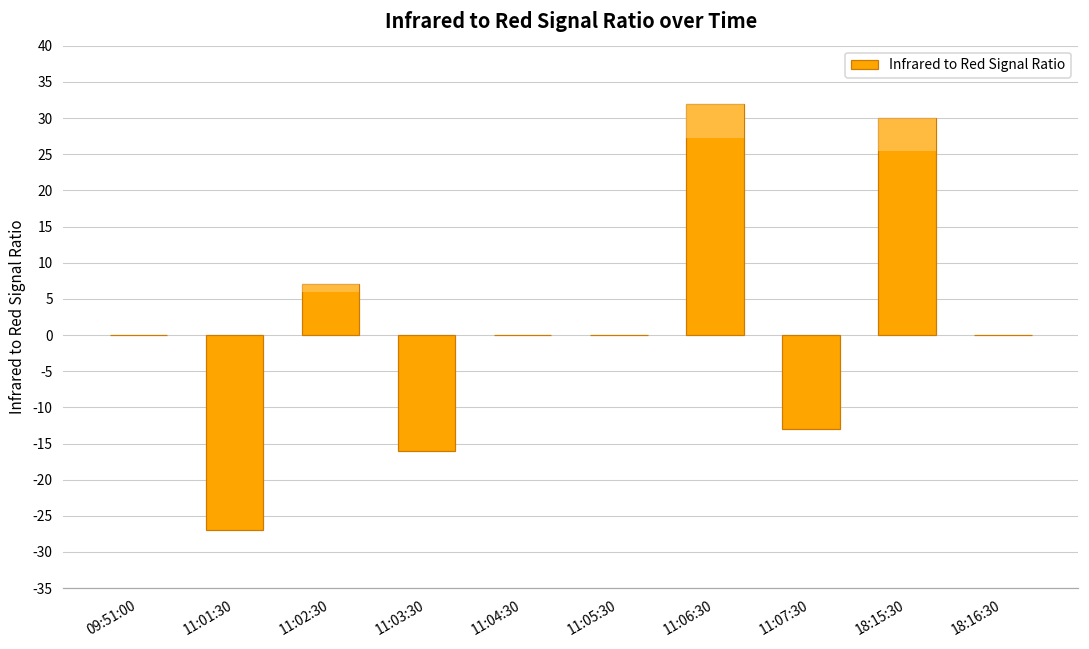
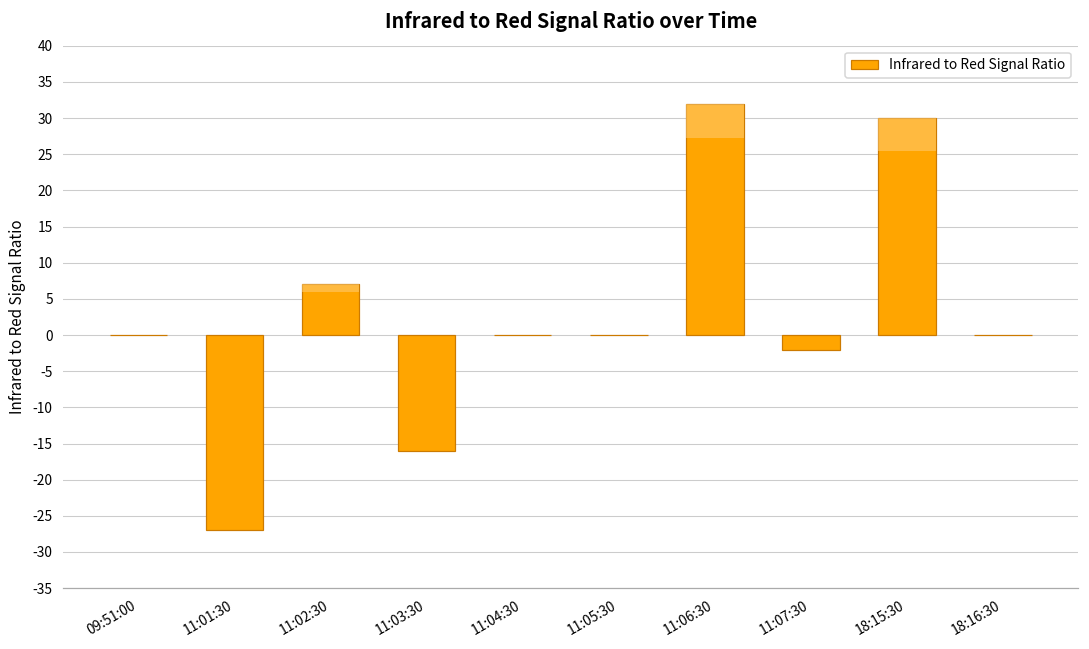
  {
    "Infrared to Red Signal Ratio": {
      "09:51:00": 0,
      "11:01:30": -27,
      "11:02:30": 7,
      "11:03:30": -16,
      "11:04:30": 0,
      "11:05:30": 0,
      "11:06:30": 32,
-     "11:07:30": -13,
+     "11:07:30": -2,
      "18:15:30": 30,
      "18:16:30": 0
    }
  }
